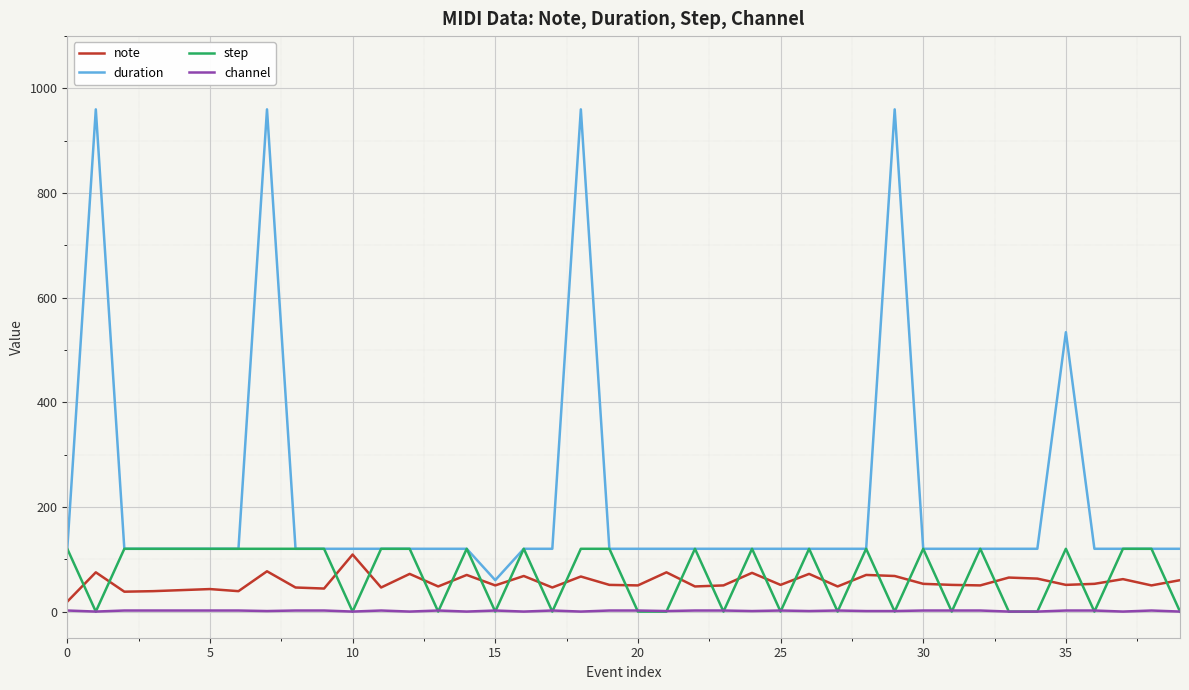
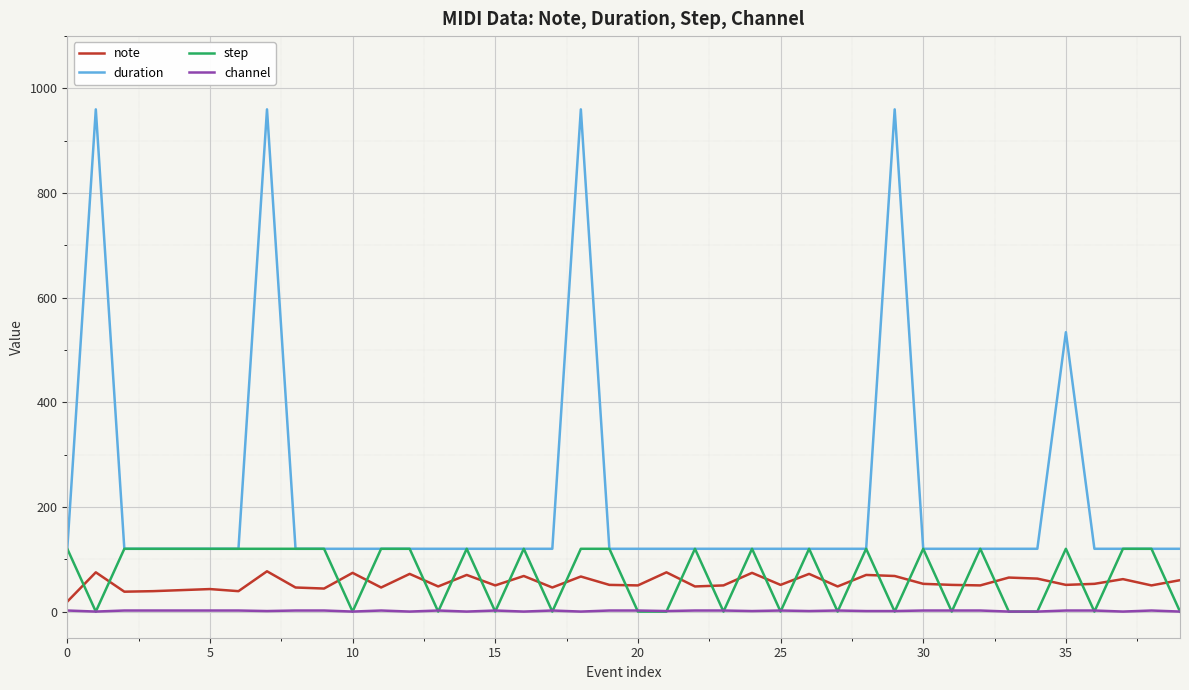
  {
    "note": {
      "0": 20,
      "5": 40,
-     "10": 110,
+     "10": 70,
      "15": 50,
      "20": 50,
      "25": 50,
      "30": 50,
      "35": 50
    },
    "duration": {
      "10": 120,
-     "15": 60,
+     "15": 120,
      "20": 120,
      "25": 120,
      "35": 530
    },
    "step": {
      "35": 120
    },
    "channel": {
      "0": 0,
      "5": 0,
      "30": 0,
      "35": 0
    }
  }
